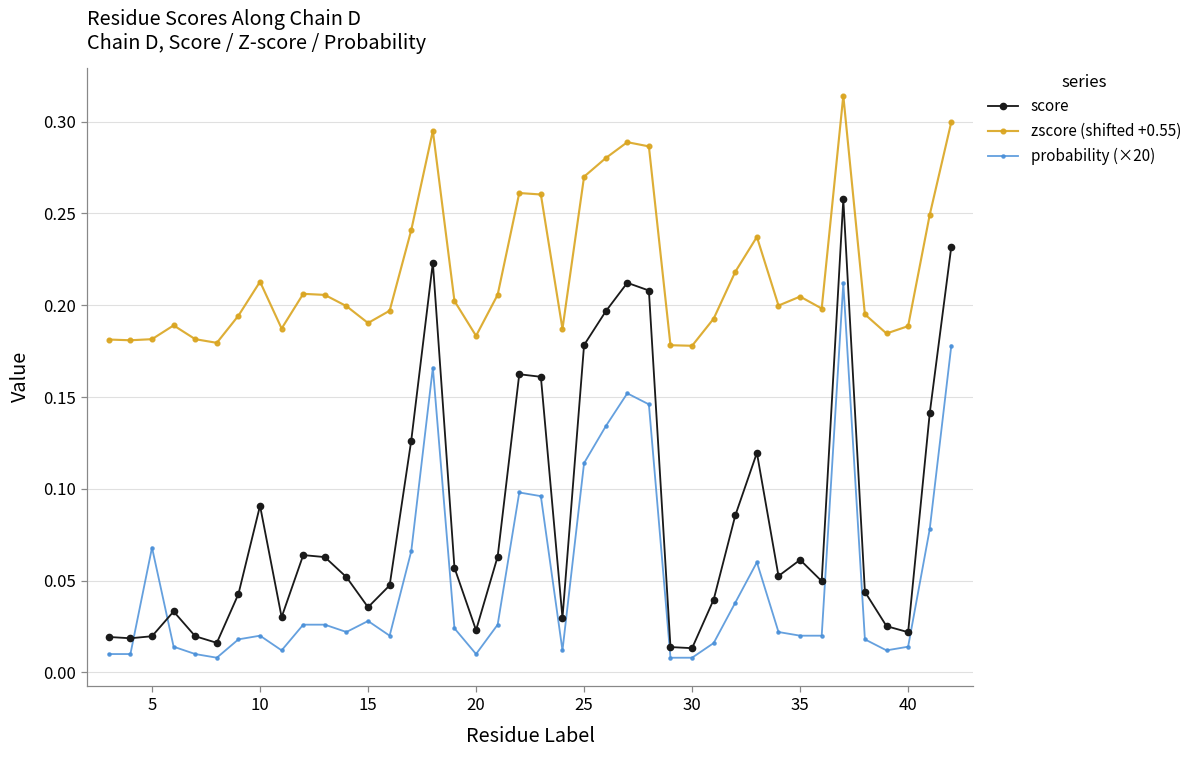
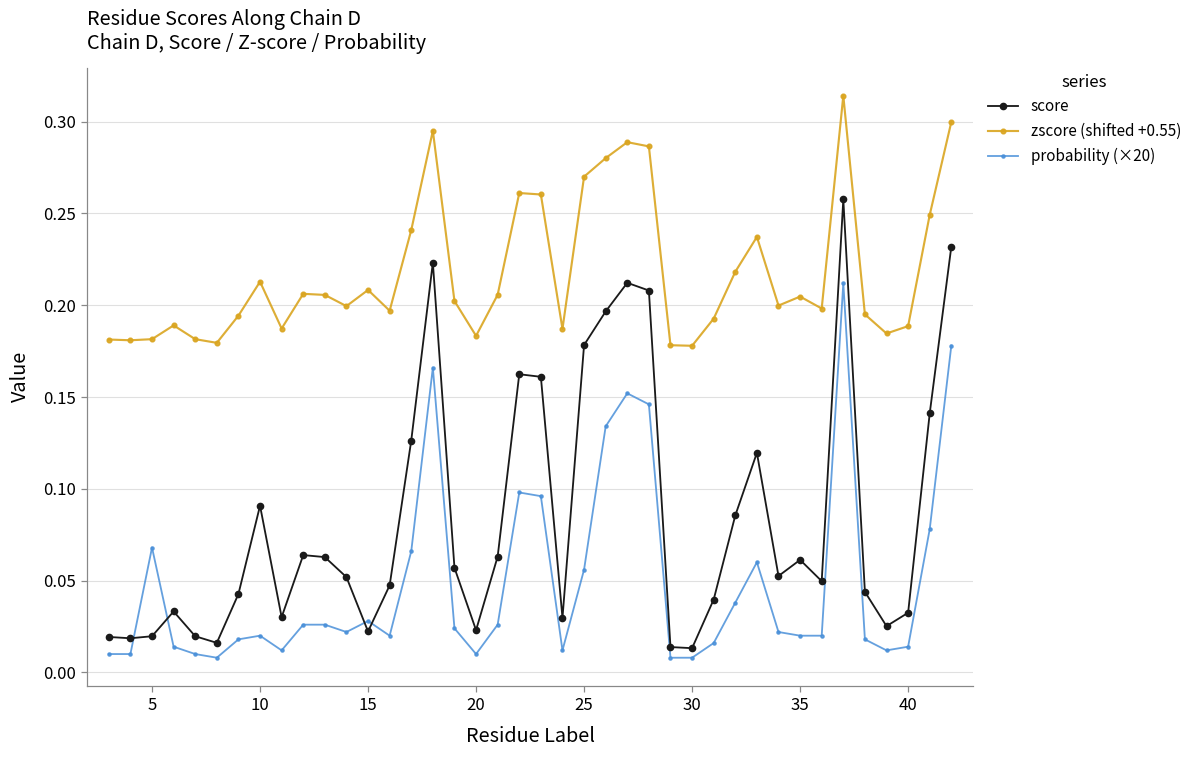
  {
    "score": {
      "5": 0.020,
      "10": 0.091,
-     "15": 0.036,
+     "15": 0.022,
      "20": 0.023,
      "25": 0.178,
      "30": 0.013,
      "35": 0.061,
-     "40": 0.022
+     "40": 0.033
    },
    "zscore (shifted +0.55)": {
      "5": 0.182,
      "10": 0.213,
-     "15": 0.190,
+     "15": 0.208,
      "20": 0.183,
      "25": 0.270,
      "30": 0.178,
      "35": 0.205,
      "40": 0.189
    },
    "probability (×20)": {
      "5": 0.068,
      "10": 0.020,
      "15": 0.028,
      "20": 0.010,
-     "25": 0.114,
+     "25": 0.056,
      "30": 0.008,
      "35": 0.020,
      "40": 0.014
    }
  }
